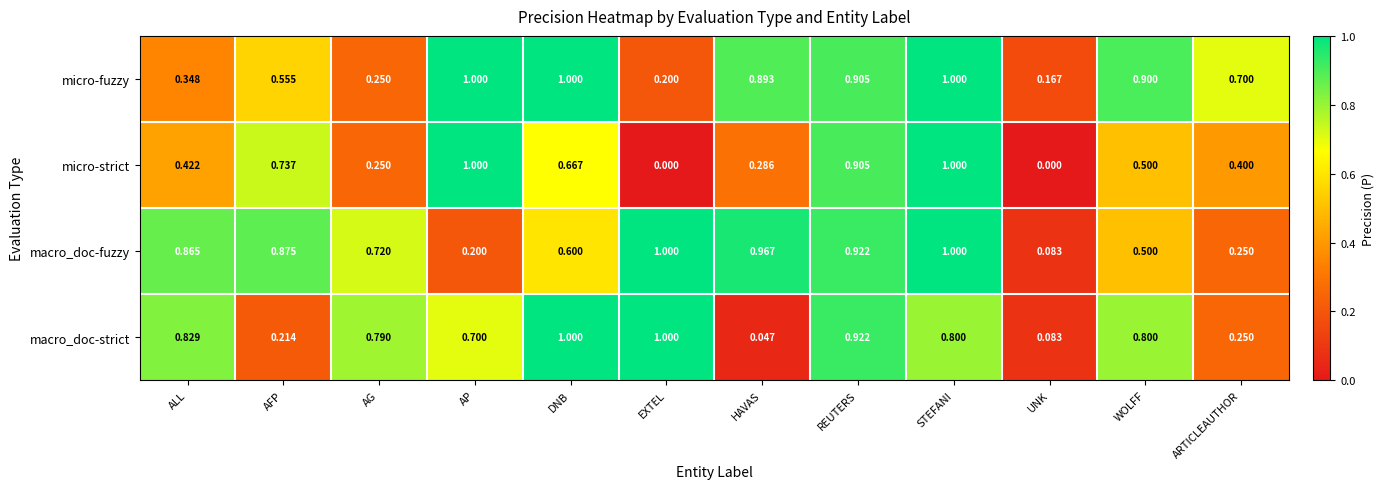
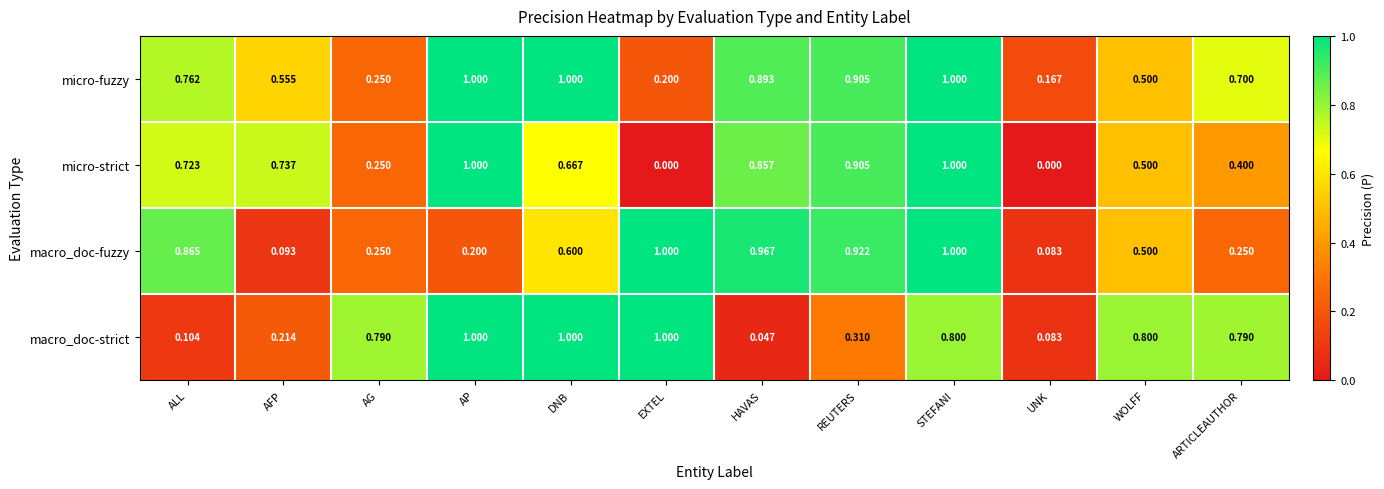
  {
    "micro-fuzzy": {
-     "ALL": 0.348,
+     "ALL": 0.762,
      "AFP": 0.555,
      "AG": 0.250,
      "AP": 1.000,
      "DNB": 1.000,
      "EXTEL": 0.200,
      "HAVAS": 0.893,
      "REUTERS": 0.905,
      "STEFANI": 1.000,
      "UNK": 0.167,
-     "WOLFF": 0.900,
+     "WOLFF": 0.500,
      "ARTICLEAUTHOR": 0.700
    },
    "micro-strict": {
-     "ALL": 0.422,
+     "ALL": 0.723,
      "AFP": 0.737,
      "AG": 0.250,
      "AP": 1.000,
      "DNB": 0.667,
      "EXTEL": 0.000,
-     "HAVAS": 0.286,
+     "HAVAS": 0.857,
      "REUTERS": 0.905,
      "STEFANI": 1.000,
      "UNK": 0.000,
      "WOLFF": 0.500,
      "ARTICLEAUTHOR": 0.400
    },
    "macro_doc-fuzzy": {
      "ALL": 0.865,
-     "AFP": 0.875,
-     "AG": 0.720,
+     "AFP": 0.093,
+     "AG": 0.250,
      "AP": 0.200,
      "DNB": 0.600,
      "EXTEL": 1.000,
      "HAVAS": 0.967,
      "REUTERS": 0.922,
      "STEFANI": 1.000,
      "UNK": 0.083,
      "WOLFF": 0.500,
      "ARTICLEAUTHOR": 0.250
    },
    "macro_doc-strict": {
-     "ALL": 0.829,
+     "ALL": 0.104,
      "AFP": 0.214,
      "AG": 0.790,
-     "AP": 0.700,
+     "AP": 1.000,
      "DNB": 1.000,
      "EXTEL": 1.000,
      "HAVAS": 0.047,
-     "REUTERS": 0.922,
+     "REUTERS": 0.310,
      "STEFANI": 0.800,
      "UNK": 0.083,
      "WOLFF": 0.800,
-     "ARTICLEAUTHOR": 0.250
+     "ARTICLEAUTHOR": 0.790
    }
  }
